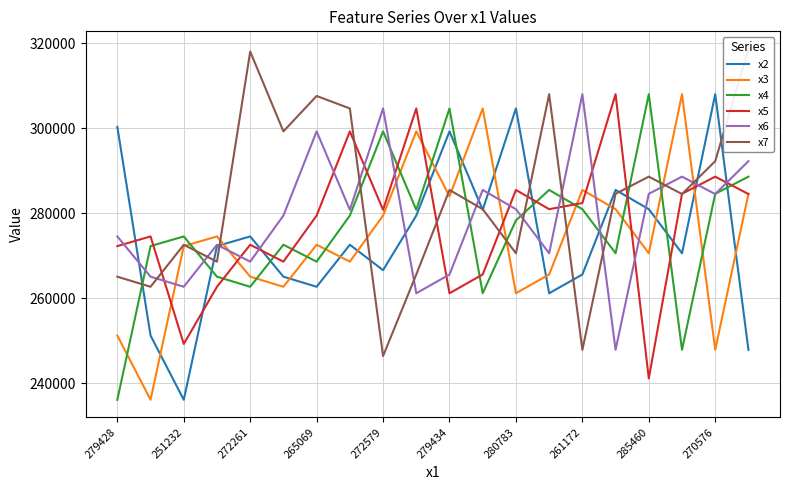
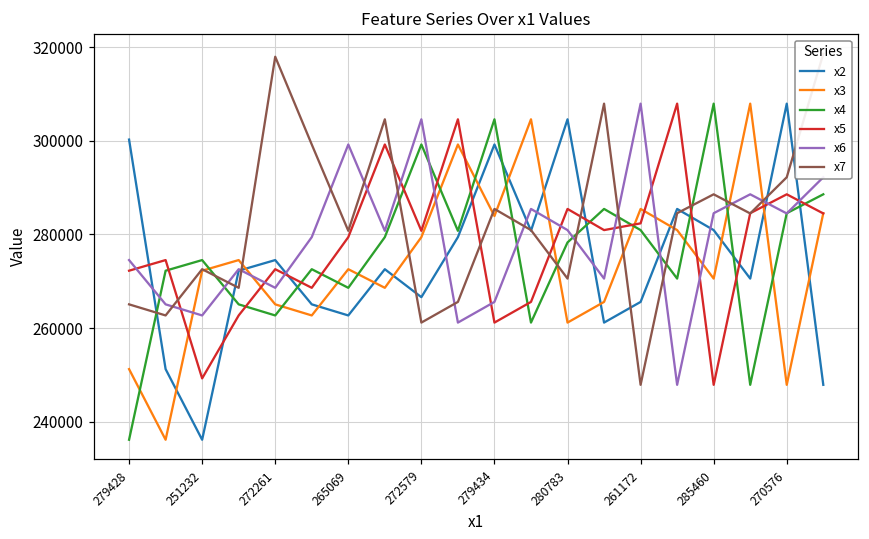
  {
    "x2": {
      "279428": 300000,
      "251232": 236000,
      "272261": 275000,
      "265069": 263000,
      "272579": 267000,
      "279434": 299000,
      "280783": 305000,
      "261172": 266000,
      "285460": 281000,
      "270576": 308000
    },
    "x3": {
      "279428": 251000,
      "272261": 265000,
      "265069": 273000,
      "272579": 279000,
      "279434": 284000,
      "280783": 261000,
      "261172": 285000,
      "285460": 271000,
      "270576": 248000
    },
    "x4": {
      "279428": 236000,
      "251232": 275000,
      "272261": 263000,
      "265069": 269000,
      "272579": 299000,
      "279434": 305000,
      "280783": 278000,
      "261172": 281000,
      "285460": 308000
    },
    "x5": {
      "279428": 272000,
      "251232": 249000,
      "272261": 273000,
      "265069": 279000,
      "272579": 281000,
      "279434": 261000,
      "280783": 285000,
      "261172": 282000,
-     "285460": 241000,
+     "285460": 248000,
      "270576": 289000
    },
    "x6": {
      "279428": 275000,
      "251232": 263000,
      "272261": 269000,
      "265069": 299000,
      "272579": 305000,
      "279434": 266000,
      "280783": 281000,
      "261172": 308000,
      "285460": 285000
    },
    "x7": {
      "279428": 265000,
      "272261": 318000,
-     "265069": 308000,
-     "272579": 246000,
+     "265069": 281000,
+     "272579": 261000,
      "279434": 285000,
      "280783": 271000,
      "261172": 248000,
      "285460": 289000,
      "270576": 292000
    }
  }
